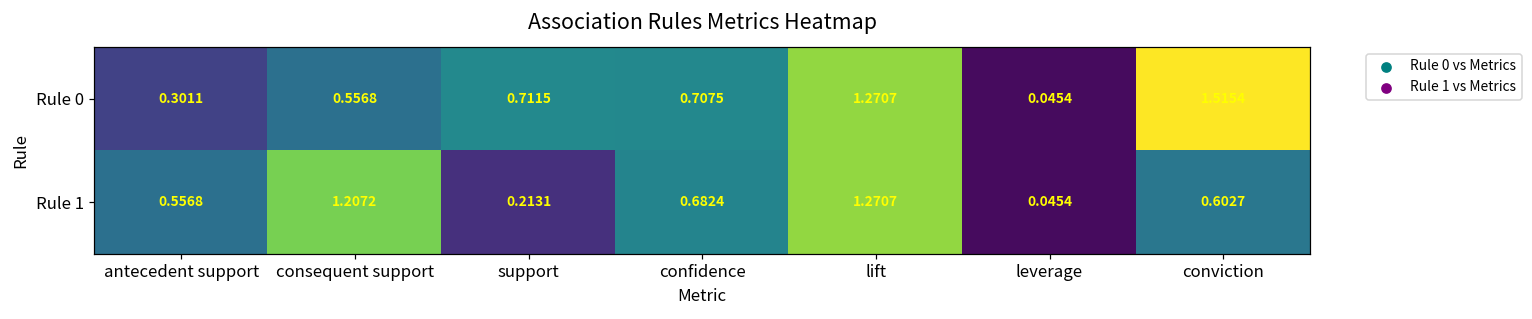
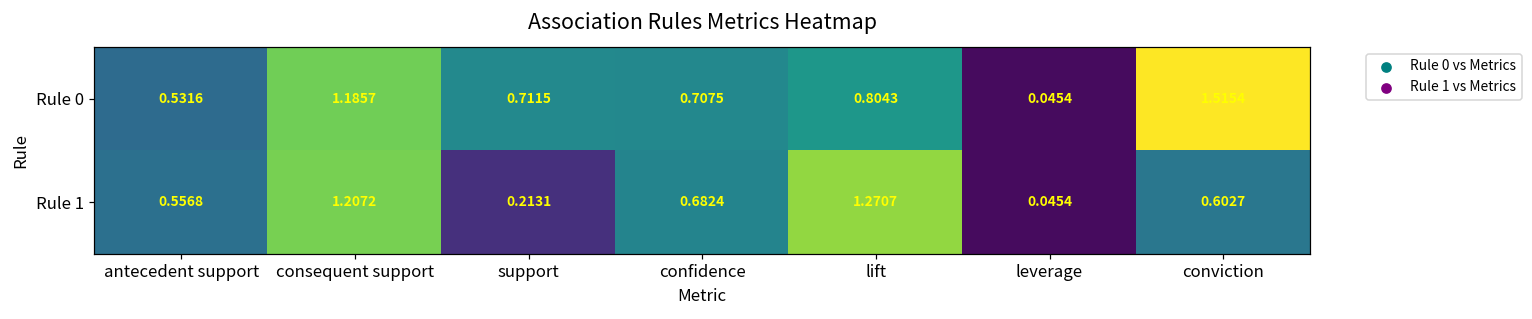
  {
    "Rule 0": {
-     "antecedent support": 0.3011,
-     "consequent support": 0.5568,
+     "antecedent support": 0.5316,
+     "consequent support": 1.1857,
      "support": 0.7115,
      "confidence": 0.7075,
-     "lift": 1.2707,
+     "lift": 0.8043,
      "leverage": 0.0454
    },
    "Rule 1": {
      "antecedent support": 0.5568,
      "consequent support": 1.2072,
      "support": 0.2131,
      "confidence": 0.6824,
      "lift": 1.2707,
      "leverage": 0.0454,
      "conviction": 0.6027
    }
  }
